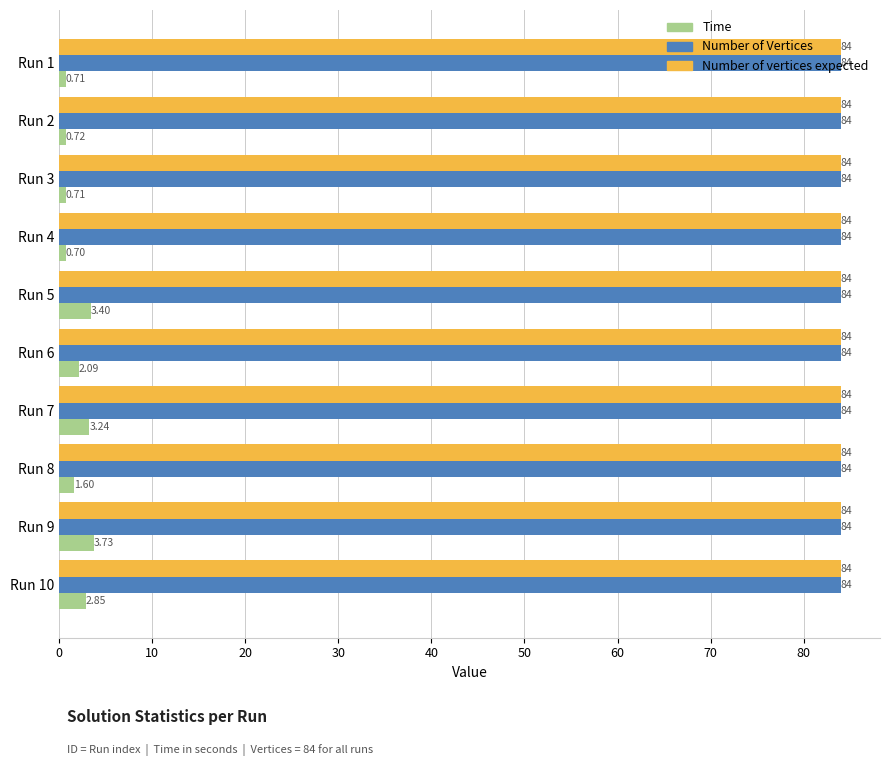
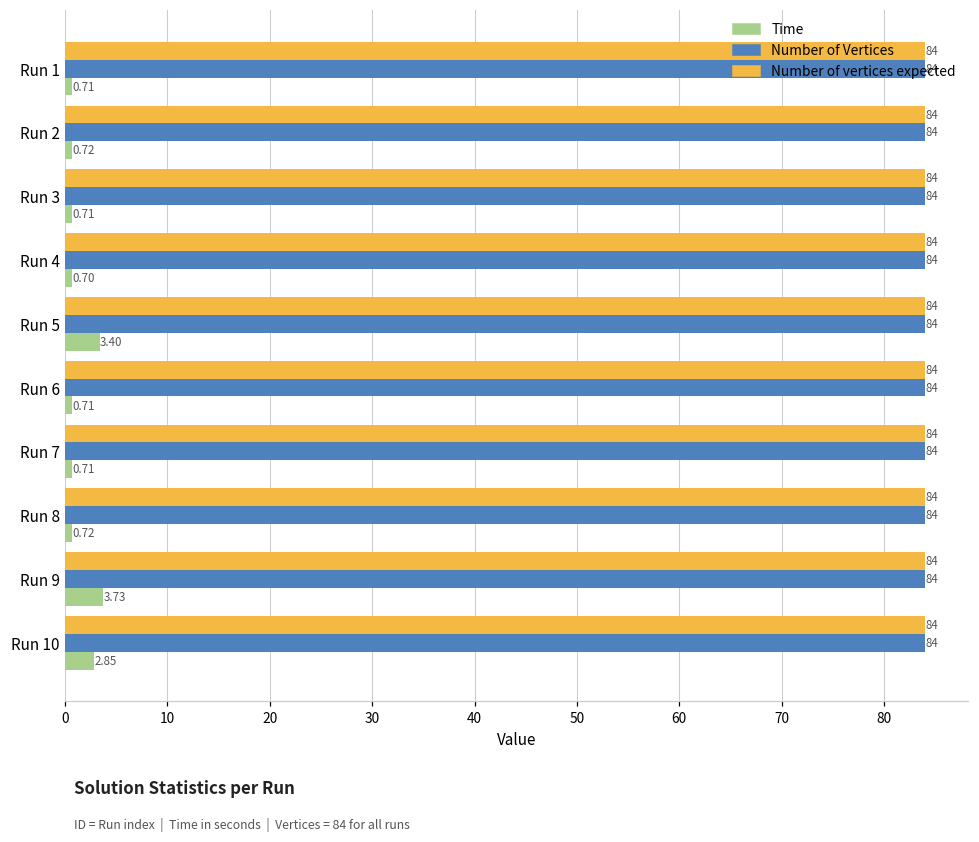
  {
    "Time": {
      "Run 1": 0.71,
      "Run 2": 0.72,
      "Run 3": 0.71,
      "Run 4": 0.70,
      "Run 5": 3.40,
-     "Run 6": 2.09,
-     "Run 7": 3.24,
-     "Run 8": 1.60,
+     "Run 6": 0.71,
+     "Run 7": 0.71,
+     "Run 8": 0.72,
      "Run 9": 3.73,
      "Run 10": 2.85
    },
    "Number of Vertices": {
      "Run 1": 84,
      "Run 2": 84,
      "Run 3": 84,
      "Run 4": 84,
      "Run 5": 84,
      "Run 6": 84,
      "Run 7": 84,
      "Run 8": 84,
      "Run 9": 84,
      "Run 10": 84
    },
    "Number of vertices expected": {
      "Run 1": 84,
      "Run 2": 84,
      "Run 3": 84,
      "Run 4": 84,
      "Run 5": 84,
      "Run 6": 84,
      "Run 7": 84,
      "Run 8": 84,
      "Run 9": 84,
      "Run 10": 84
    }
  }
